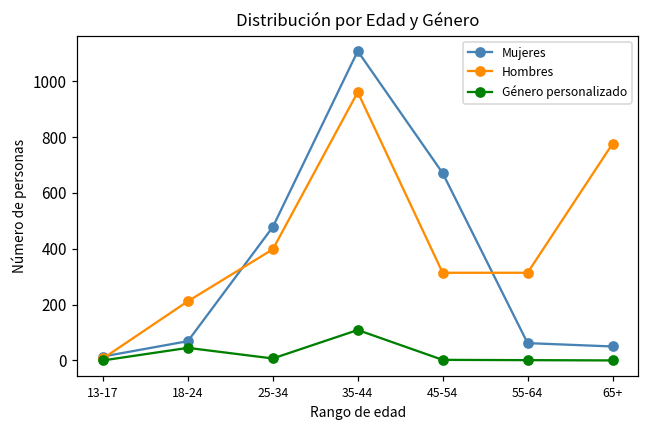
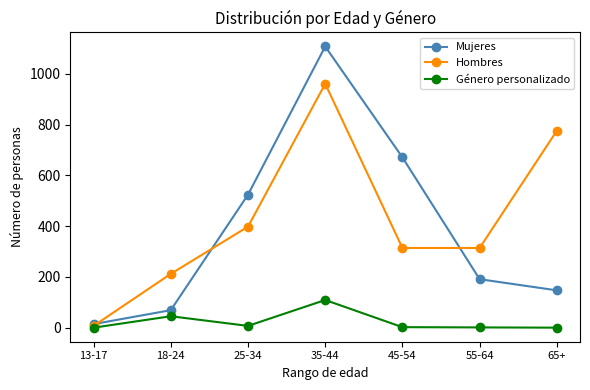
  {
    "Mujeres": {
      "18-24": 70,
-     "25-34": 480,
+     "25-34": 520,
      "35-44": 1110,
      "45-54": 670,
-     "55-64": 60,
-     "65+": 50
+     "55-64": 190,
+     "65+": 150
    },
    "Hombres": {
      "18-24": 210,
      "25-34": 400,
      "35-44": 960,
      "45-54": 310,
      "55-64": 310,
      "65+": 780
    },
    "Género personalizado": {
      "18-24": 50,
      "25-34": 10,
      "35-44": 110,
      "45-54": 0,
      "55-64": 0,
      "65+": 0
    }
  }
